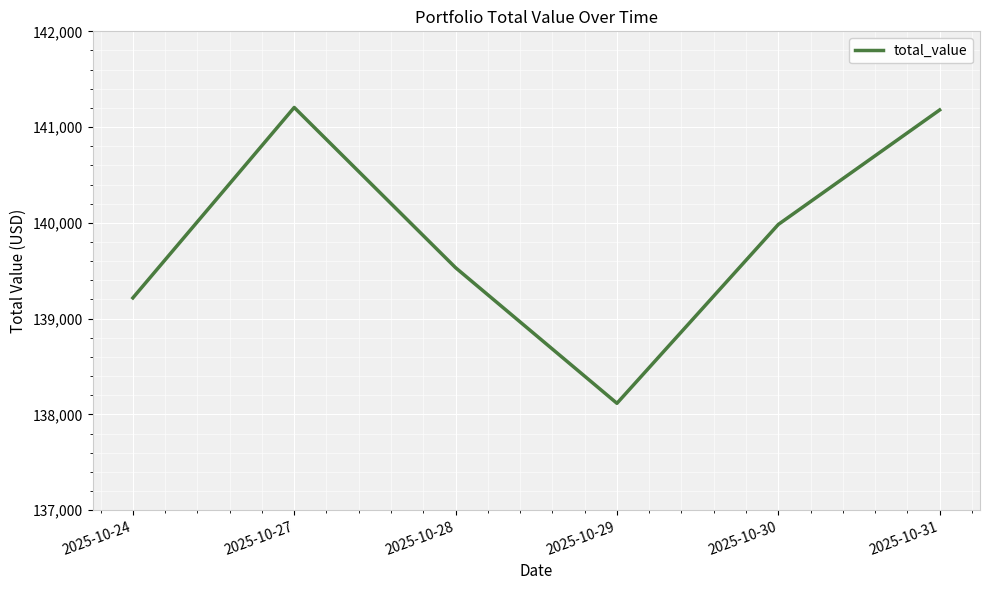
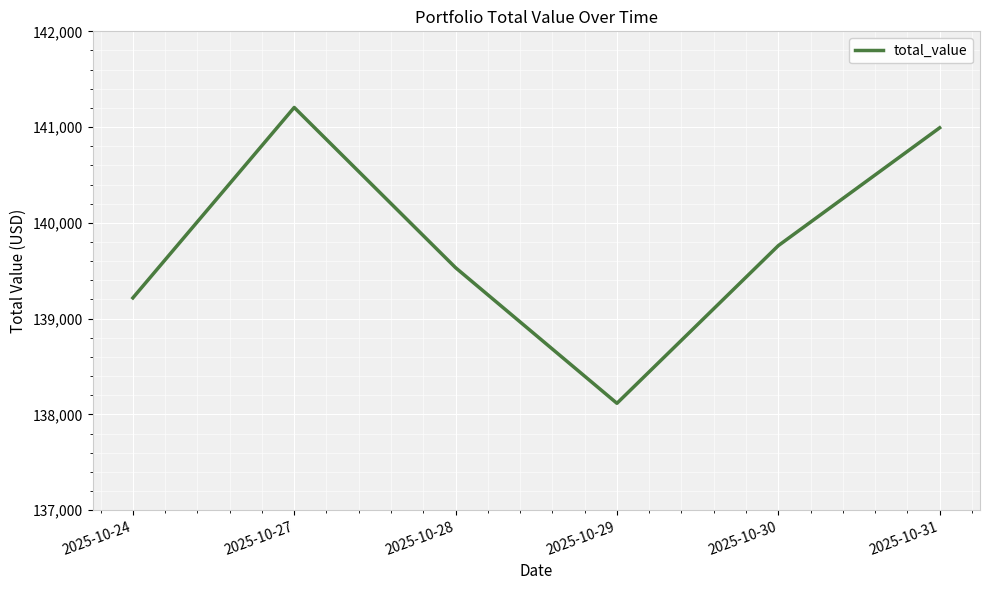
  {
    "2025-10-24": "139,200",
    "2025-10-27": "141,200",
    "2025-10-28": "139,500",
    "2025-10-29": "138,100",
-   "2025-10-30": "140,000",
-   "2025-10-31": "141,200"
+   "2025-10-30": "139,800",
+   "2025-10-31": "141,000"
  }
